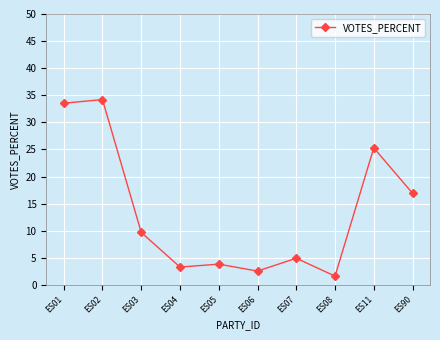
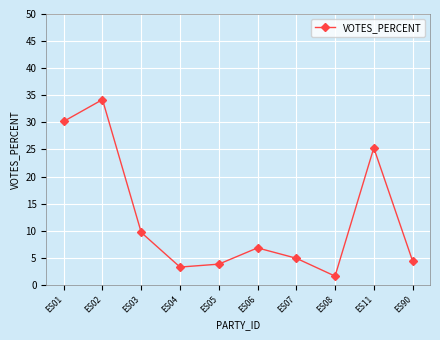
  {
-   "ES01": 34,
+   "ES01": 30,
    "ES02": 34,
    "ES03": 10,
    "ES04": 3,
    "ES05": 4,
-   "ES06": 3,
+   "ES06": 7,
    "ES07": 5,
    "ES08": 2,
    "ES11": 25,
-   "ES90": 17
+   "ES90": 4
  }
